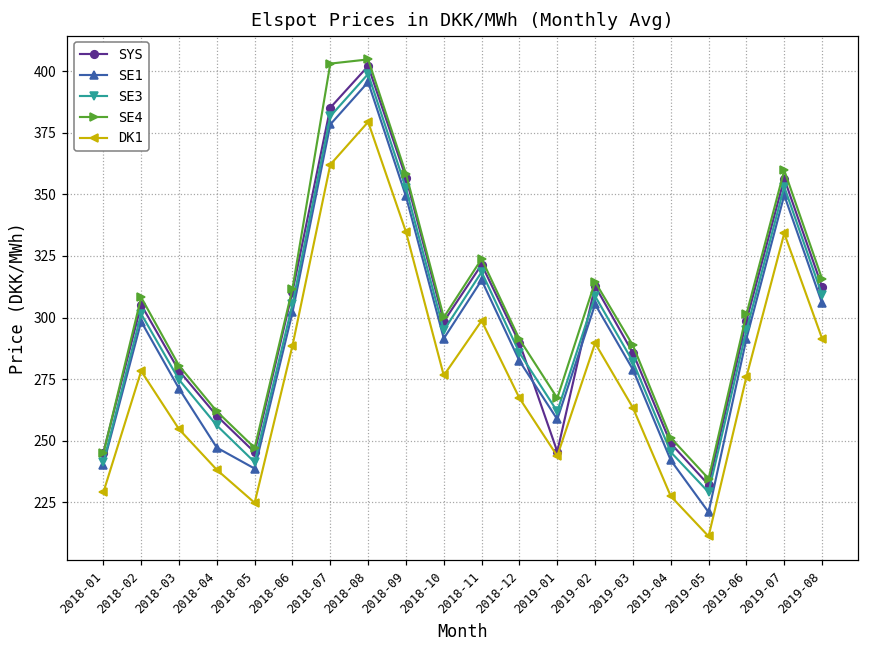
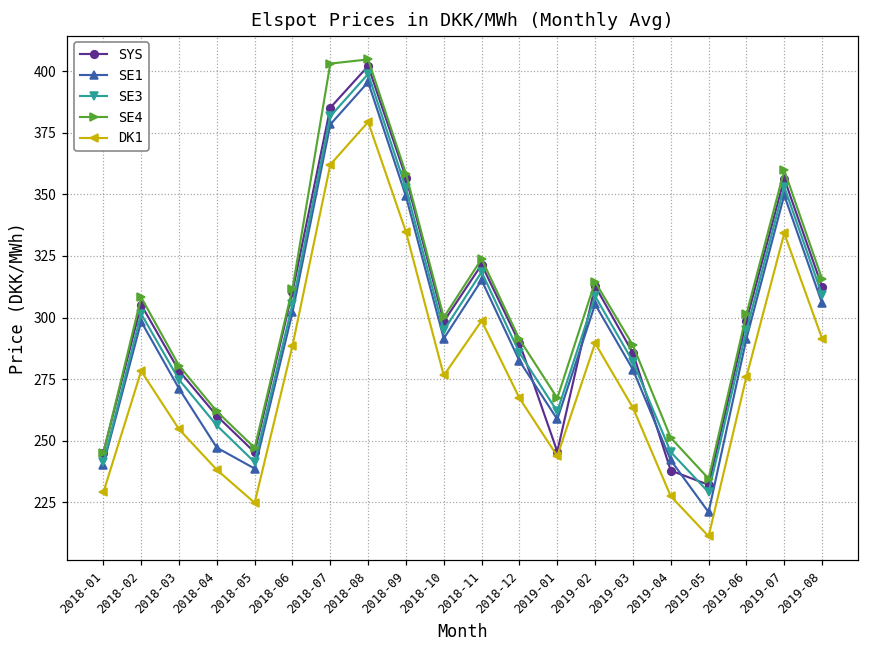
  {
    "SYS": {
      "2018-02": 305,
      "2018-03": 278,
      "2018-04": 260,
      "2018-05": 245,
      "2018-06": 311,
      "2018-07": 385,
      "2018-08": 402,
      "2018-09": 357,
      "2018-10": 298,
      "2018-11": 322,
      "2018-12": 290,
      "2019-01": 246,
      "2019-02": 313,
      "2019-03": 286,
-     "2019-04": 249,
+     "2019-04": 238,
      "2019-05": 232,
      "2019-06": 299,
      "2019-07": 356,
      "2019-08": 313
    },
    "SE1": {
      "2018-02": 298,
      "2018-03": 271,
      "2018-04": 247,
      "2018-05": 239,
      "2018-06": 302,
      "2018-07": 378,
      "2018-08": 396,
      "2018-09": 349,
      "2018-10": 292,
      "2018-11": 315,
      "2018-12": 282,
      "2019-01": 259,
      "2019-02": 305,
      "2019-03": 279,
      "2019-04": 242,
      "2019-05": 221,
      "2019-06": 291,
      "2019-07": 350,
      "2019-08": 306
    },
    "SE3": {
      "2018-02": 302,
      "2018-03": 275,
      "2018-04": 256,
      "2018-05": 241,
      "2018-06": 305,
      "2018-07": 382,
      "2018-08": 399,
      "2018-09": 353,
      "2018-10": 295,
      "2018-11": 319,
      "2018-12": 286,
      "2019-01": 262,
      "2019-02": 309,
      "2019-03": 282,
      "2019-04": 245,
      "2019-05": 229,
      "2019-06": 295,
      "2019-07": 353,
      "2019-08": 309
    },
    "SE4": {
      "2018-02": 308,
      "2018-03": 281,
      "2018-04": 262,
      "2018-05": 247,
      "2018-06": 312,
      "2018-07": 403,
      "2018-08": 405,
      "2018-09": 358,
      "2018-10": 300,
      "2018-11": 324,
      "2018-12": 291,
      "2019-01": 267,
      "2019-02": 315,
      "2019-03": 289,
      "2019-04": 251,
      "2019-05": 235,
      "2019-06": 301,
      "2019-07": 360,
      "2019-08": 316
    },
    "DK1": {
      "2018-01": 229,
      "2018-02": 278,
      "2018-03": 255,
      "2018-04": 238,
      "2018-05": 225,
      "2018-06": 289,
      "2018-07": 362,
      "2018-08": 379,
      "2018-09": 335,
      "2018-10": 277,
      "2018-11": 299,
      "2018-12": 267,
      "2019-01": 244,
      "2019-02": 290,
      "2019-03": 263,
      "2019-04": 228,
      "2019-05": 211,
      "2019-06": 276,
      "2019-07": 334,
      "2019-08": 292
    }
  }
